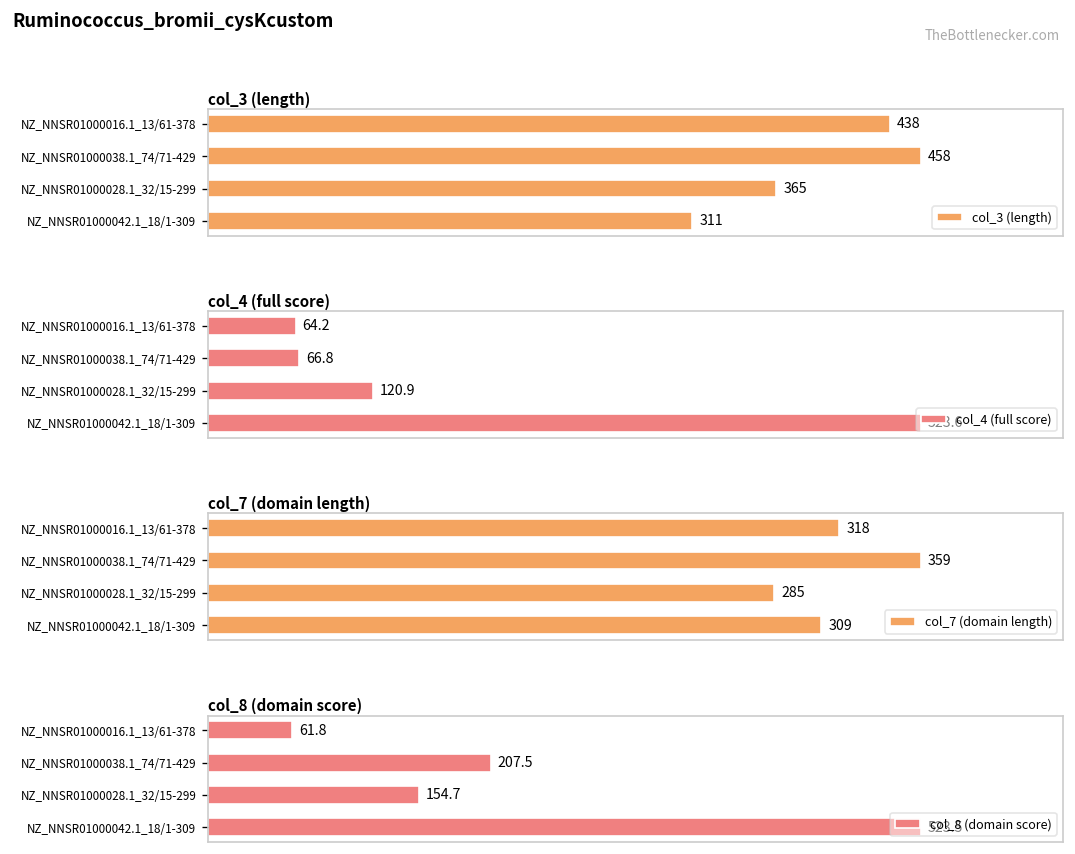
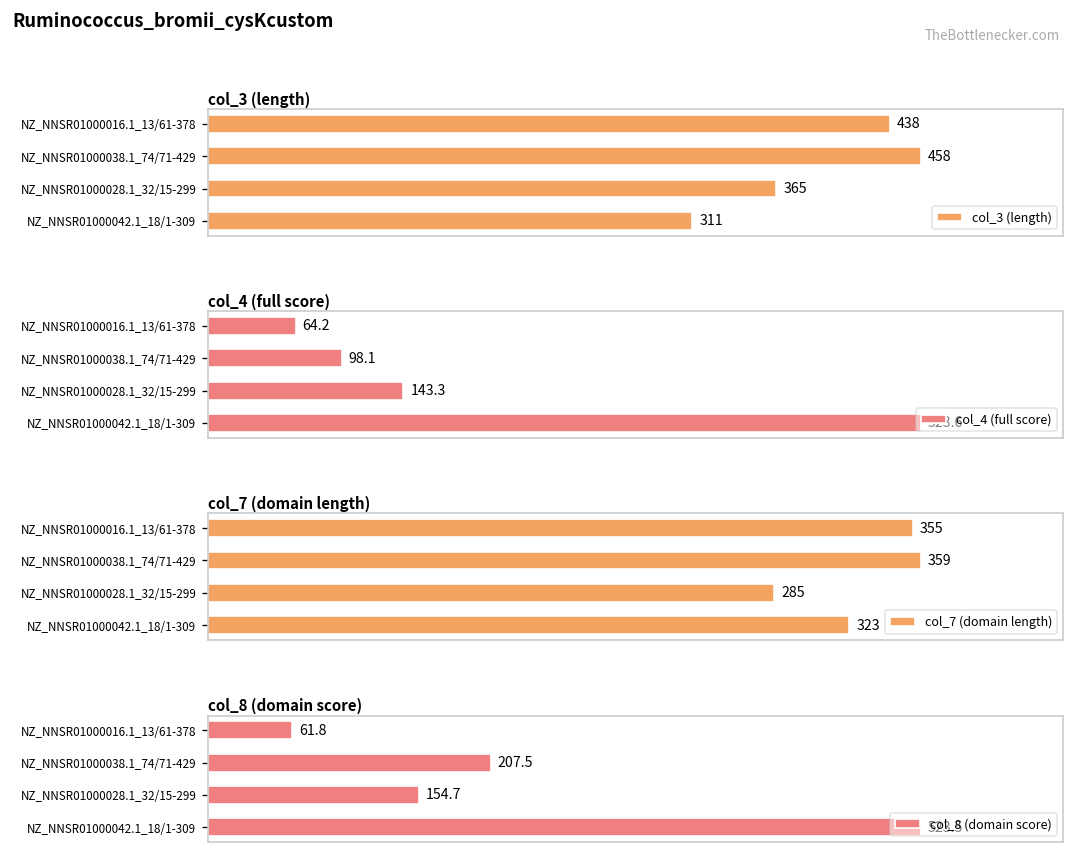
  {
    "col_4 (full score)": {
-     "NZ_NNSR01000038.1_74/71-429": 66.8,
-     "NZ_NNSR01000028.1_32/15-299": 120.9
+     "NZ_NNSR01000038.1_74/71-429": 98.1,
+     "NZ_NNSR01000028.1_32/15-299": 143.3
    },
    "col_7 (domain length)": {
-     "NZ_NNSR01000016.1_13/61-378": 318,
-     "NZ_NNSR01000042.1_18/1-309": 309
+     "NZ_NNSR01000016.1_13/61-378": 355,
+     "NZ_NNSR01000042.1_18/1-309": 323
    }
  }
